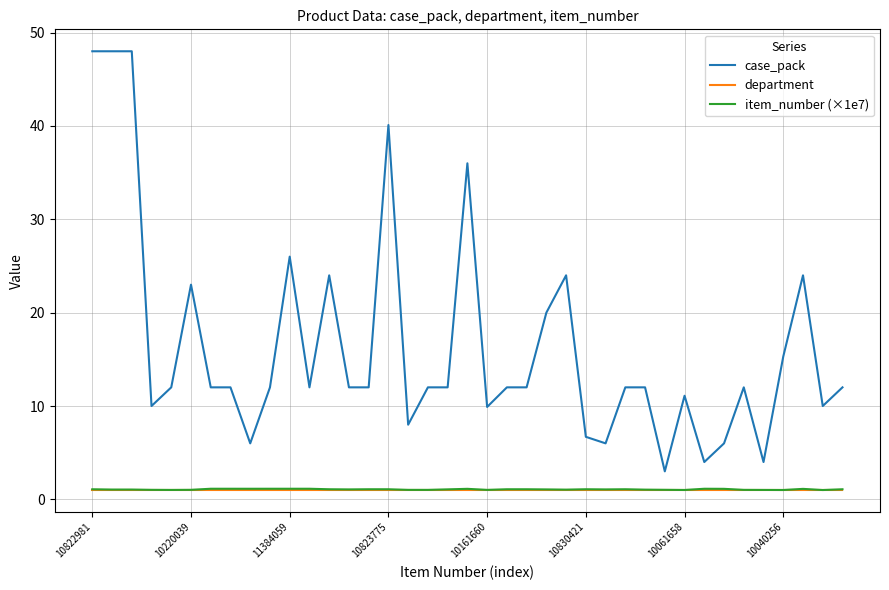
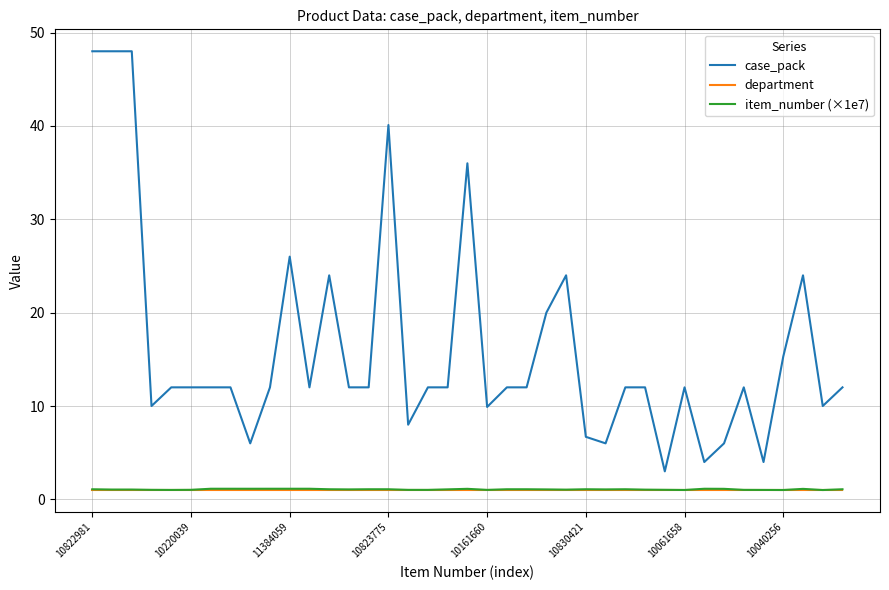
  {
    "case_pack": {
      "10822981": 48,
-     "10220039": 23,
+     "10220039": 12,
      "11384059": 26,
      "10823775": 40,
      "10161660": 10,
      "10830421": 7,
-     "10061658": 11,
+     "10061658": 12,
      "10040256": 15
    }
  }
